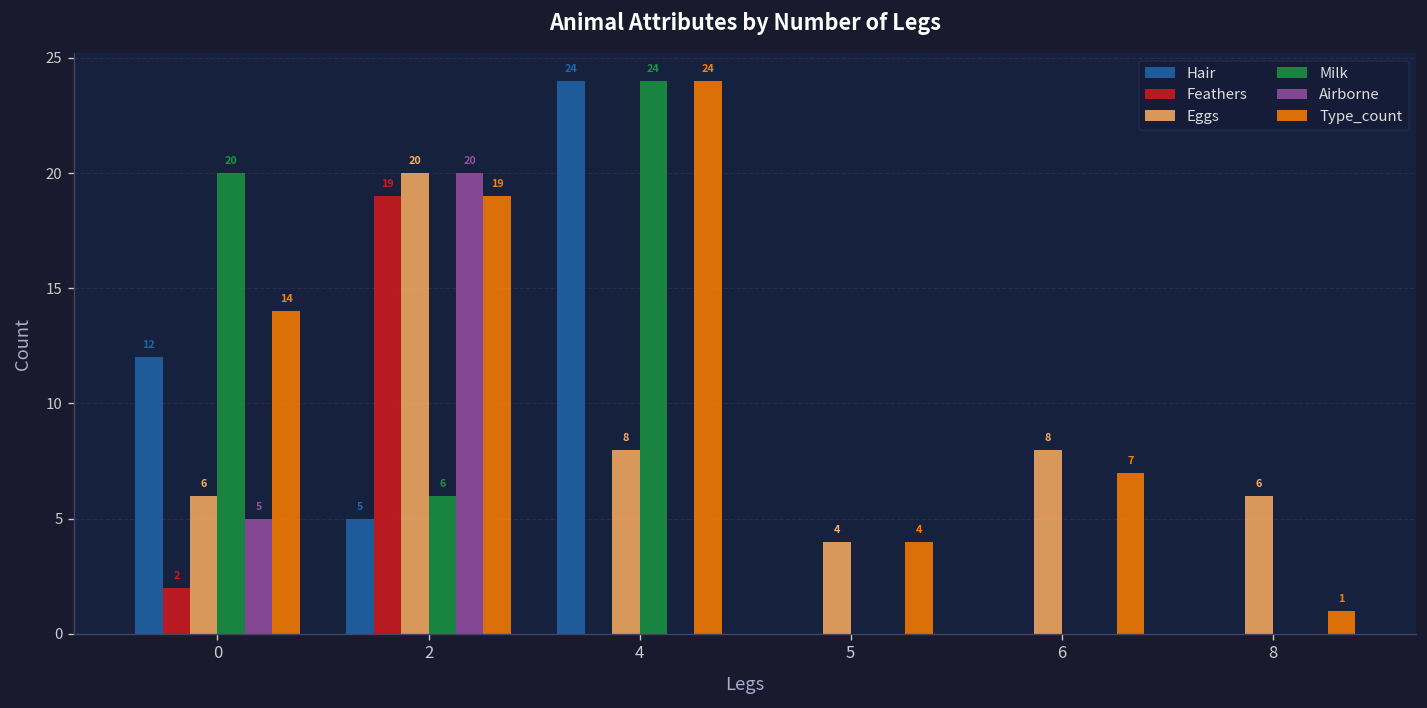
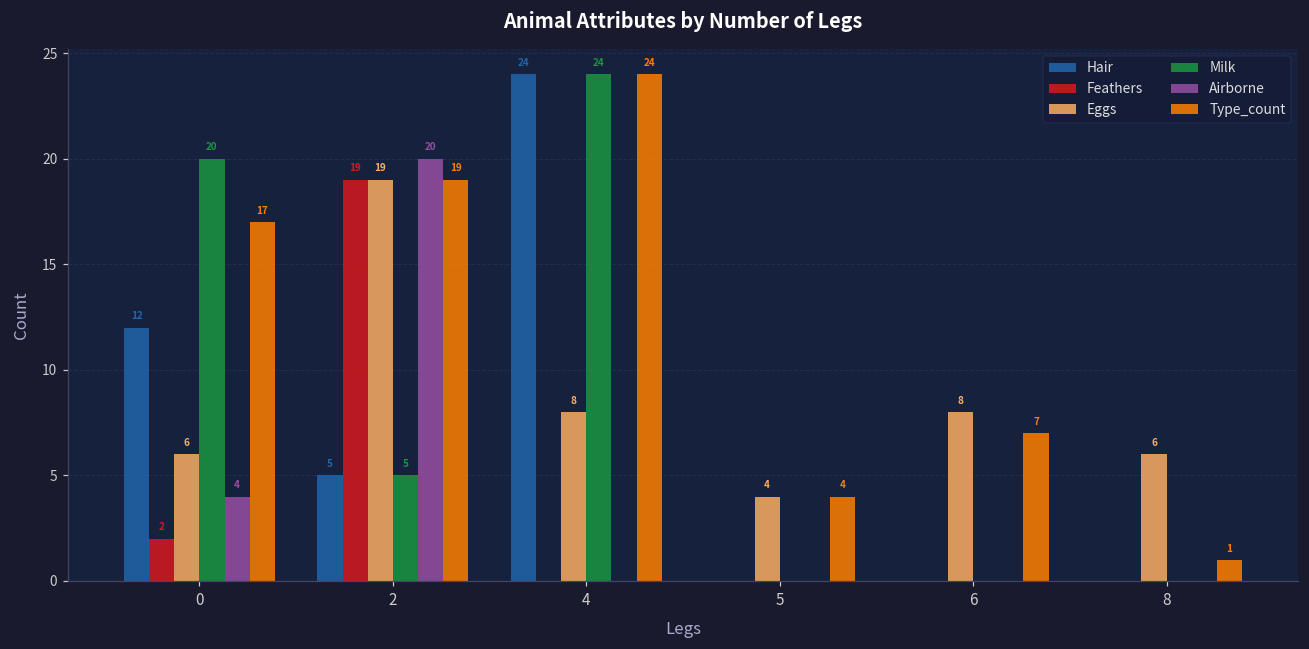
  {
    "Hair": {
      "0": 12,
      "2": 5,
      "4": 24
    },
    "Feathers": {
      "0": 2,
      "2": 19
    },
    "Eggs": {
      "0": 6,
-     "2": 20,
+     "2": 19,
      "4": 8,
      "5": 4,
      "6": 8,
      "8": 6
    },
    "Milk": {
      "0": 20,
-     "2": 6,
+     "2": 5,
      "4": 24
    },
    "Airborne": {
-     "0": 5,
+     "0": 4,
      "2": 20
    },
    "Type_count": {
-     "0": 14,
+     "0": 17,
      "2": 19,
      "4": 24,
      "5": 4,
      "6": 7,
      "8": 1
    }
  }
